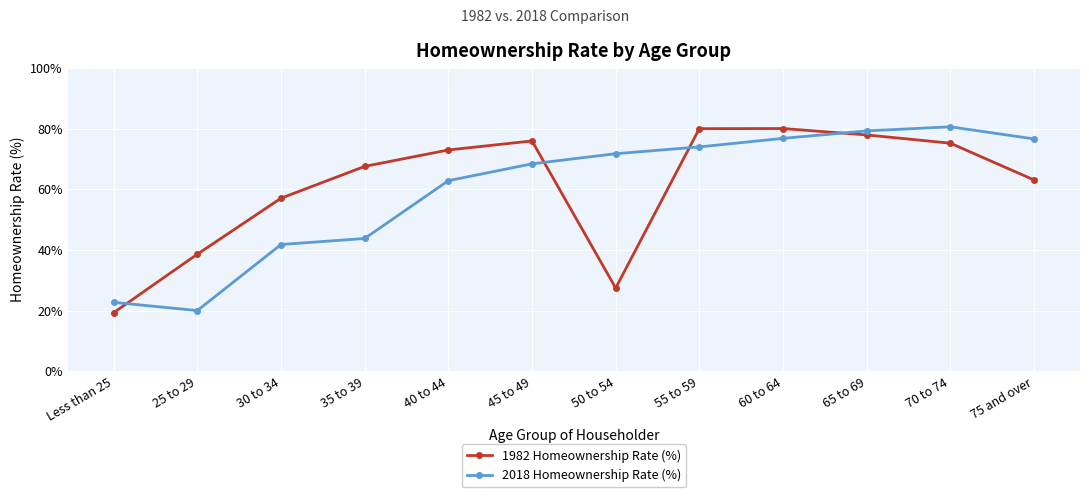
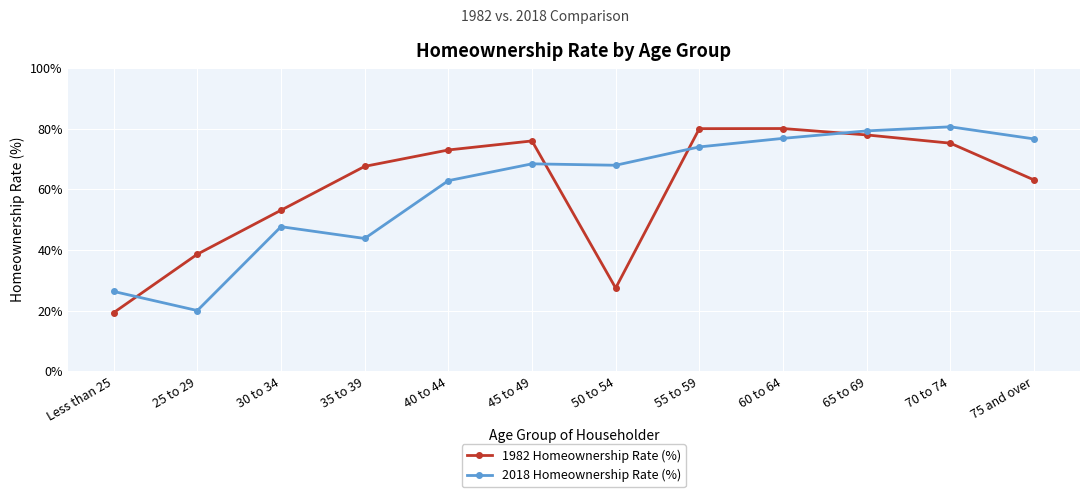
  {
    "1982 Homeownership Rate (%)": {
      "Less than 25": "19%",
      "25 to 29": "39%",
-     "30 to 34": "57%",
+     "30 to 34": "53%",
      "35 to 39": "68%",
      "40 to 44": "73%",
      "45 to 49": "76%",
      "50 to 54": "27%",
      "55 to 59": "80%",
      "60 to 64": "80%",
      "65 to 69": "78%",
      "70 to 74": "75%",
      "75 and over": "63%"
    },
    "2018 Homeownership Rate (%)": {
-     "Less than 25": "23%",
+     "Less than 25": "26%",
      "25 to 29": "20%",
-     "30 to 34": "42%",
+     "30 to 34": "48%",
      "35 to 39": "44%",
      "40 to 44": "63%",
      "45 to 49": "68%",
-     "50 to 54": "72%",
+     "50 to 54": "68%",
      "55 to 59": "74%",
      "60 to 64": "77%",
      "65 to 69": "79%",
      "70 to 74": "81%",
      "75 and over": "77%"
    }
  }
